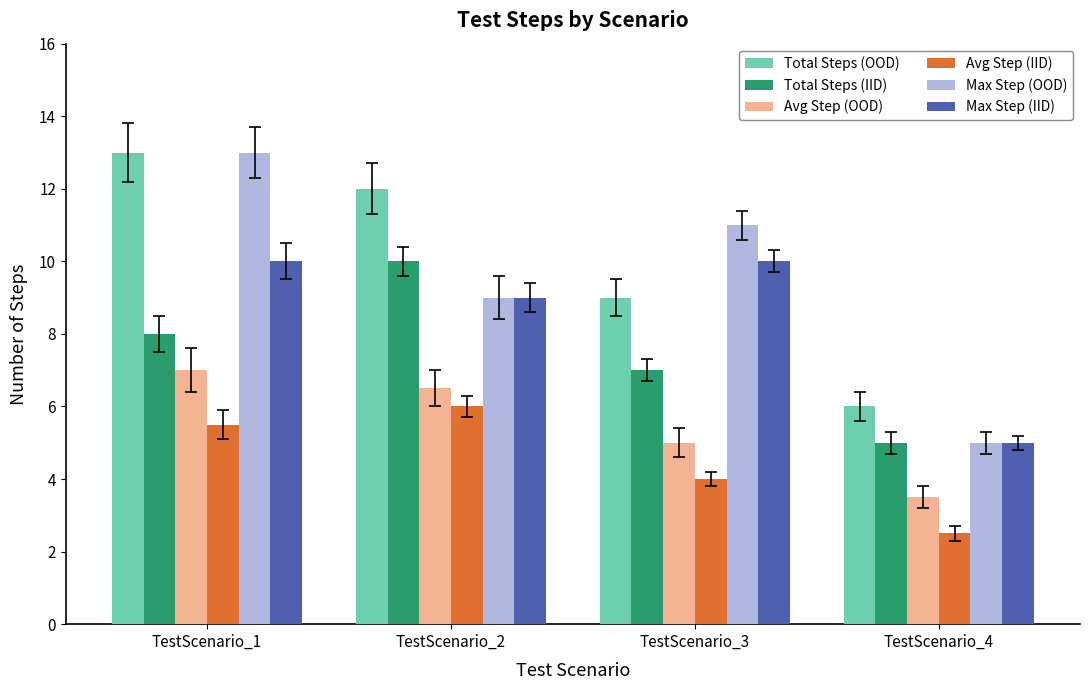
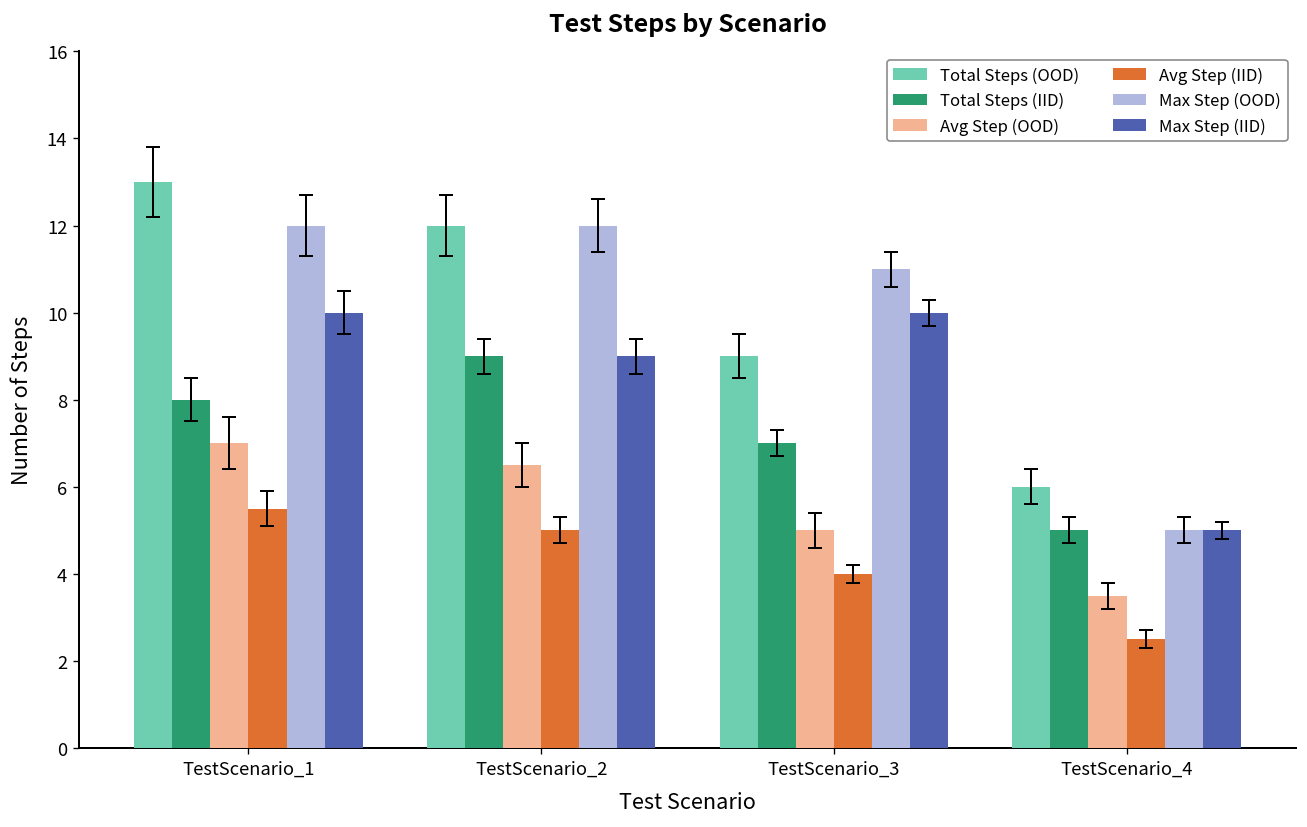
  {
    "Total Steps (OOD)": {
      "TestScenario_1": 13,
      "TestScenario_2": 12,
      "TestScenario_3": 9,
      "TestScenario_4": 6
    },
    "Total Steps (IID)": {
      "TestScenario_1": 8,
-     "TestScenario_2": 10,
+     "TestScenario_2": 9,
      "TestScenario_3": 7,
      "TestScenario_4": 5
    },
    "Avg Step (OOD)": {
      "TestScenario_1": 7,
      "TestScenario_2": 6.5,
      "TestScenario_3": 5,
      "TestScenario_4": 3.5
    },
    "Avg Step (IID)": {
      "TestScenario_1": 5.5,
-     "TestScenario_2": 6,
+     "TestScenario_2": 5,
      "TestScenario_3": 4,
      "TestScenario_4": 2.5
    },
    "Max Step (OOD)": {
-     "TestScenario_1": 13,
-     "TestScenario_2": 9,
+     "TestScenario_1": 12,
+     "TestScenario_2": 12,
      "TestScenario_3": 11,
      "TestScenario_4": 5
    }
  }
